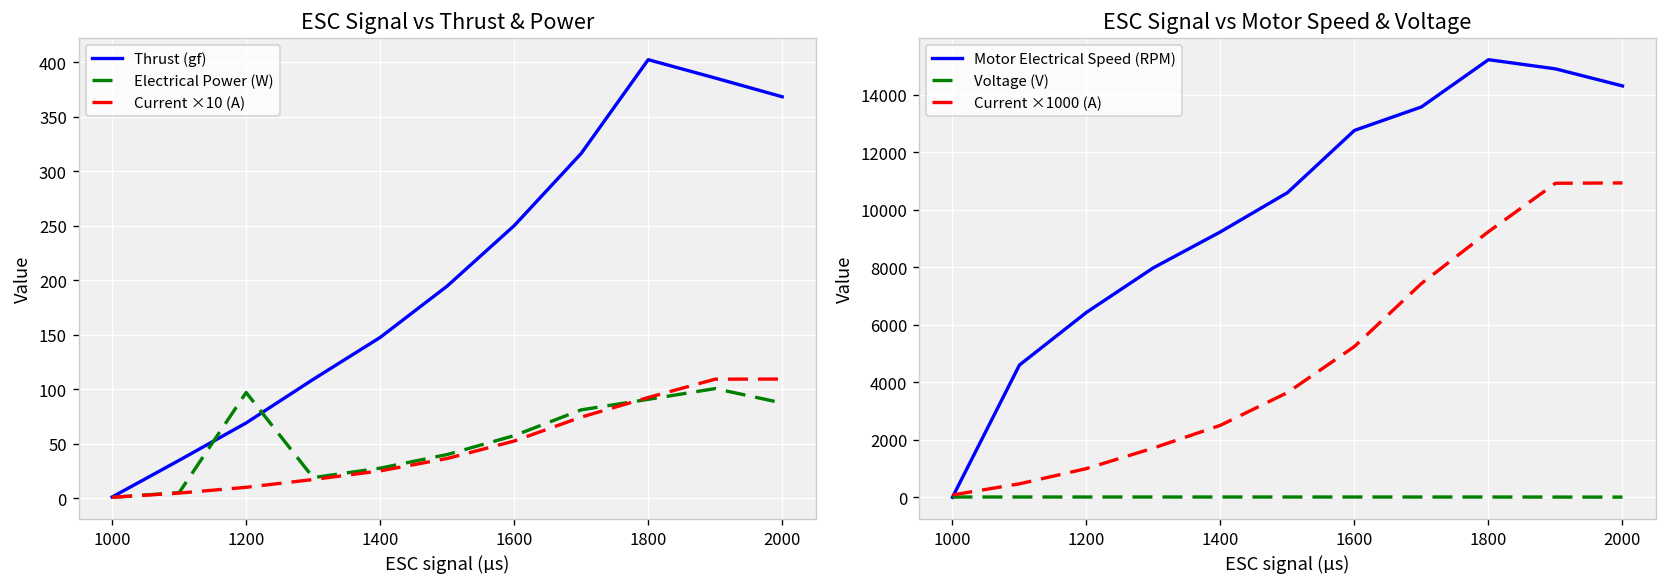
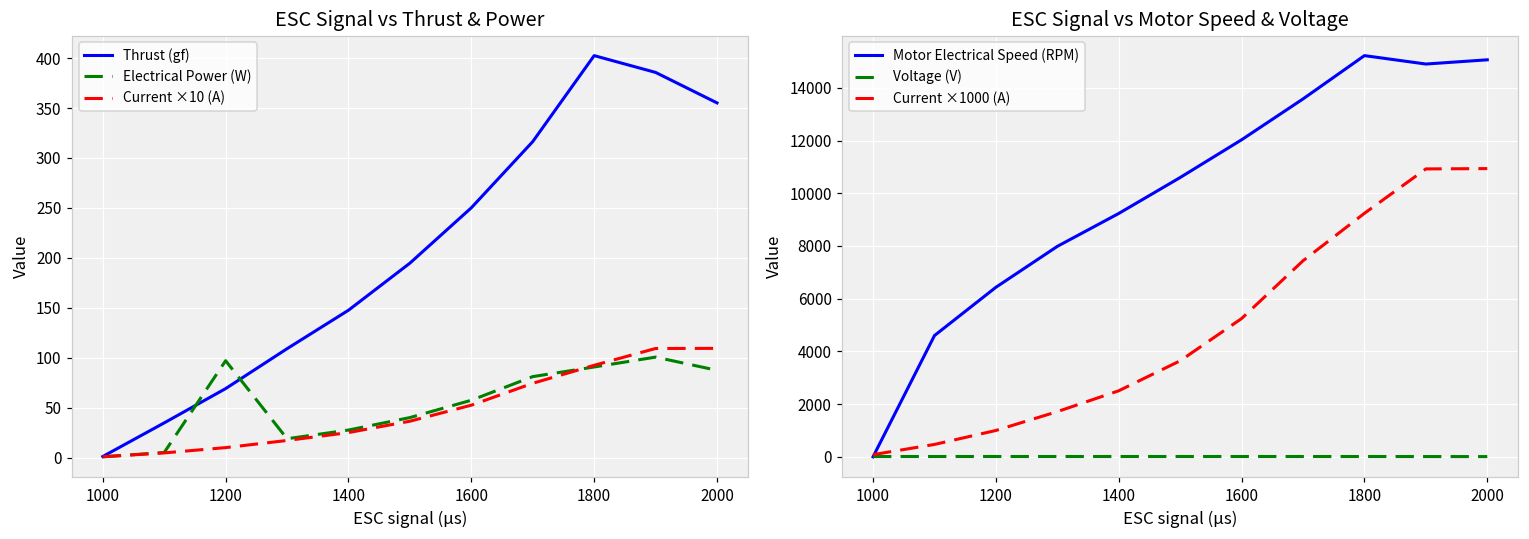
  {
    "ESC Signal vs Thrust & Power": {
      "Thrust (gf)": {
        "1200": 70,
        "1400": 150,
        "1600": 250,
        "1800": 400,
-       "2000": 370
+       "2000": 360
      },
      "Electrical Power (W)": {
        "1200": 100,
        "1600": 60,
        "2000": 90
      },
      "Current ×10 (A)": {
        "1200": 10,
        "1600": 50,
        "2000": 110
      }
    },
    "ESC Signal vs Motor Speed & Voltage": {
      "Motor Electrical Speed (RPM)": {
        "1200": 6400,
        "1400": 9200,
-       "1600": 12800,
+       "1600": 12000,
        "1800": 15200,
-       "2000": 14300
+       "2000": 15100
      },
      "Voltage (V)": {
        "1200": 0,
        "1400": 0,
        "1600": 0,
        "1800": 0,
        "2000": 0
      },
      "Current ×1000 (A)": {
        "1200": 1000,
        "1400": 2500,
        "1600": 5200,
        "1800": 9200,
        "2000": 10900
      }
    }
  }
